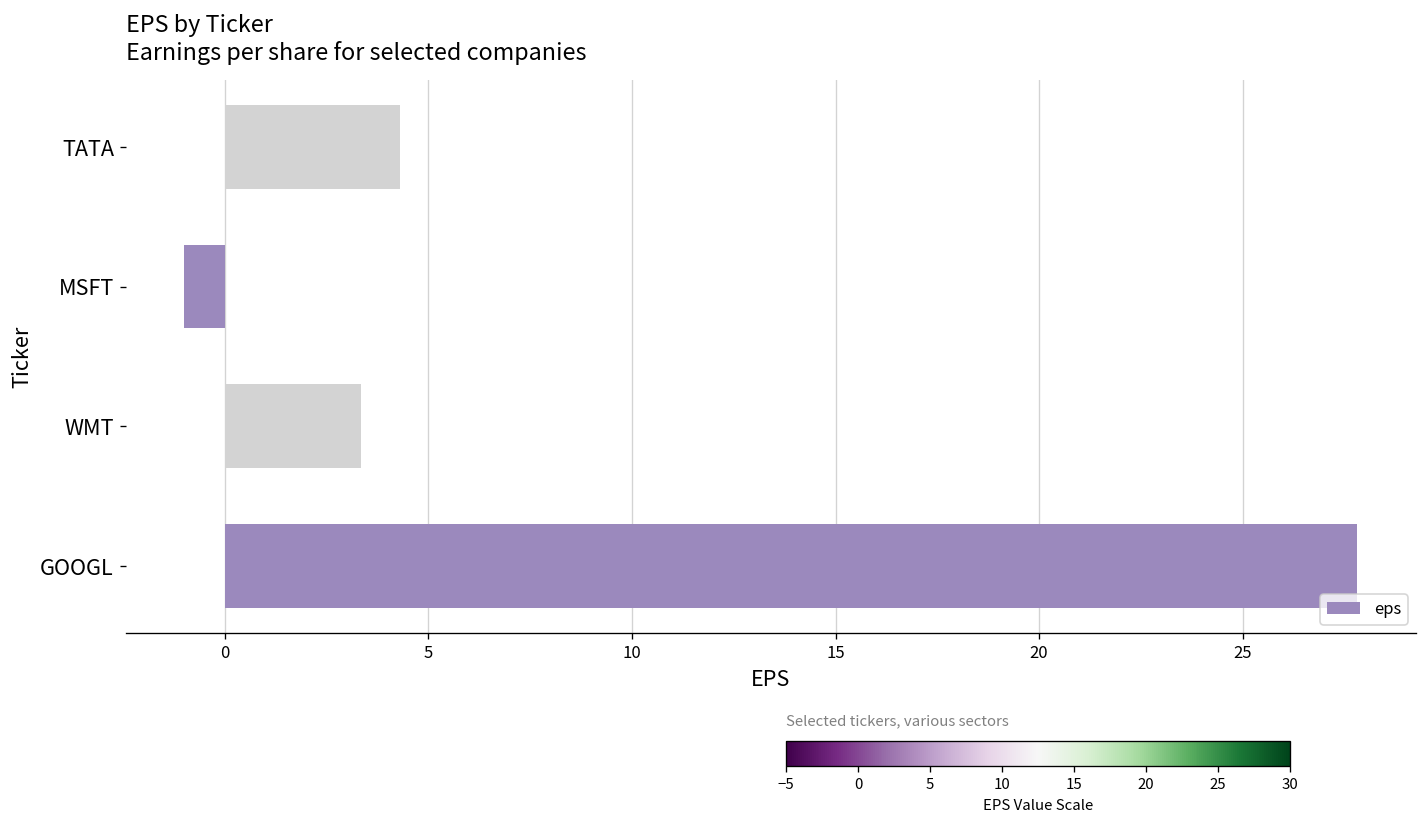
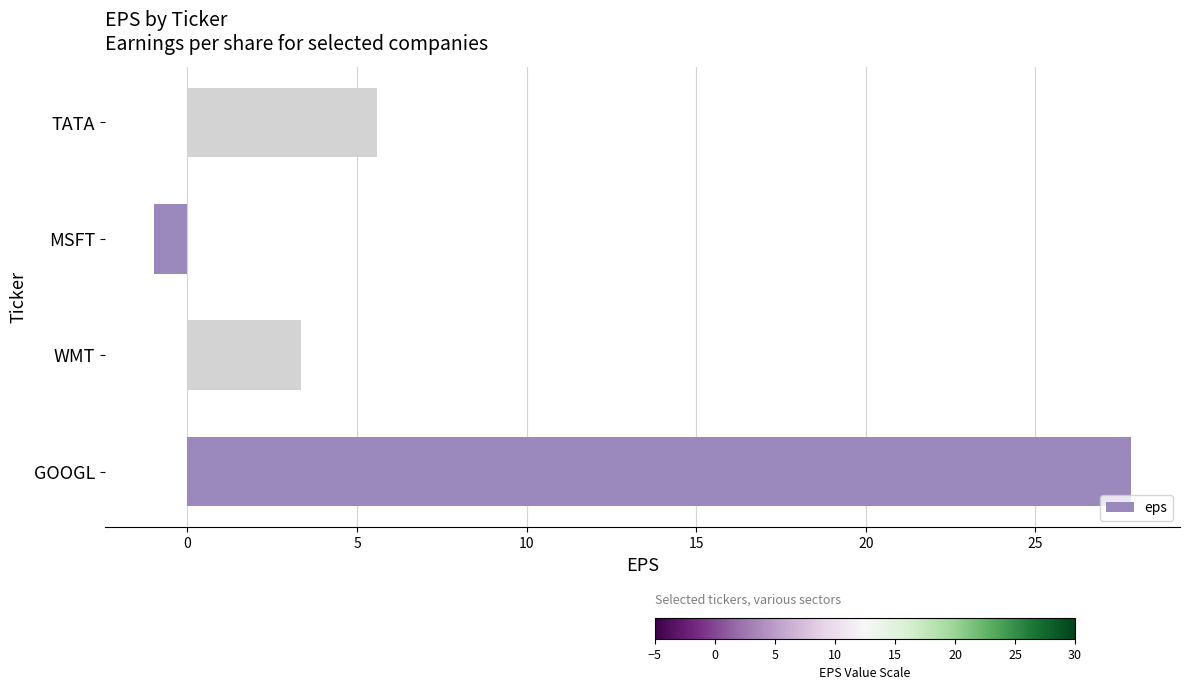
  {
-   "TATA": 4.3,
+   "TATA": 5.6,
    "MSFT": -1.0,
    "WMT": 3.3,
    "GOOGL": 27.8
  }
